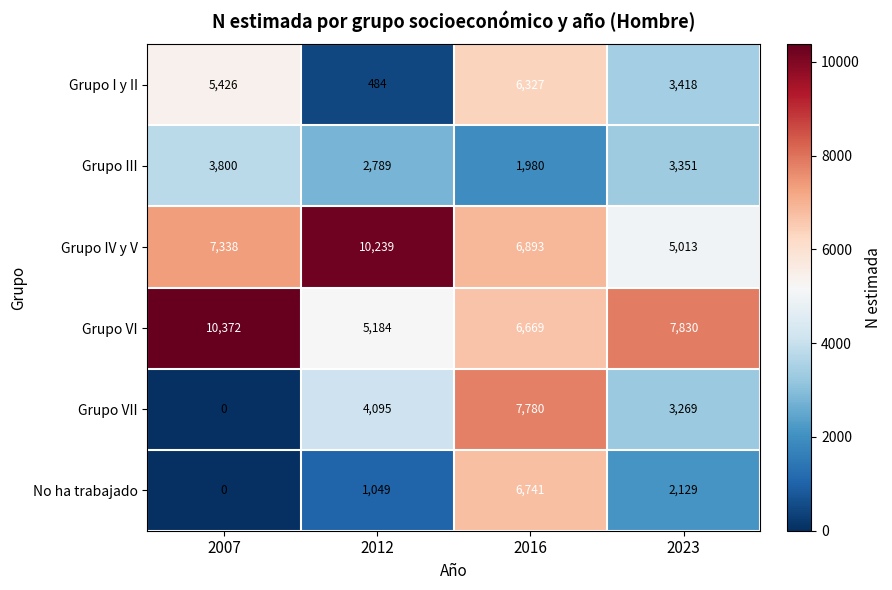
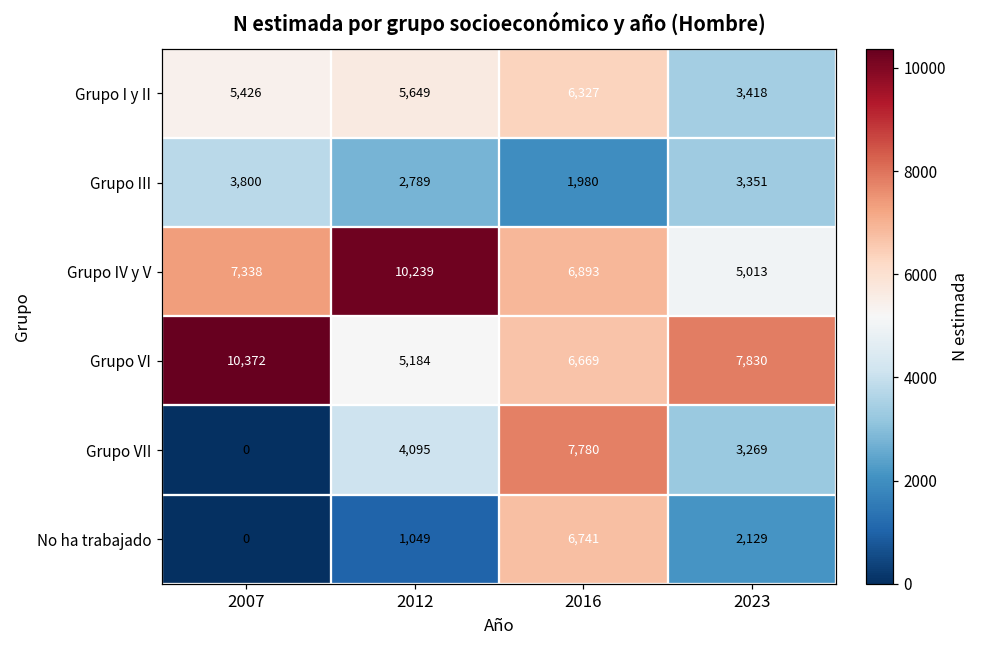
  {
    "Grupo I y II": {
      "2007": "5,426",
-     "2012": "484",
+     "2012": "5,649",
      "2016": "6,327",
      "2023": "3,418"
    },
    "Grupo III": {
      "2007": "3,800",
      "2012": "2,789",
      "2016": "1,980",
      "2023": "3,351"
    },
    "Grupo IV y V": {
      "2007": "7,338",
      "2012": "10,239",
      "2016": "6,893",
      "2023": "5,013"
    },
    "Grupo VI": {
      "2007": "10,372",
      "2012": "5,184",
      "2016": "6,669",
      "2023": "7,830"
    },
    "Grupo VII": {
      "2007": "0",
      "2012": "4,095",
      "2016": "7,780",
      "2023": "3,269"
    },
    "No ha trabajado": {
      "2007": "0",
      "2012": "1,049",
      "2016": "6,741",
      "2023": "2,129"
    }
  }
